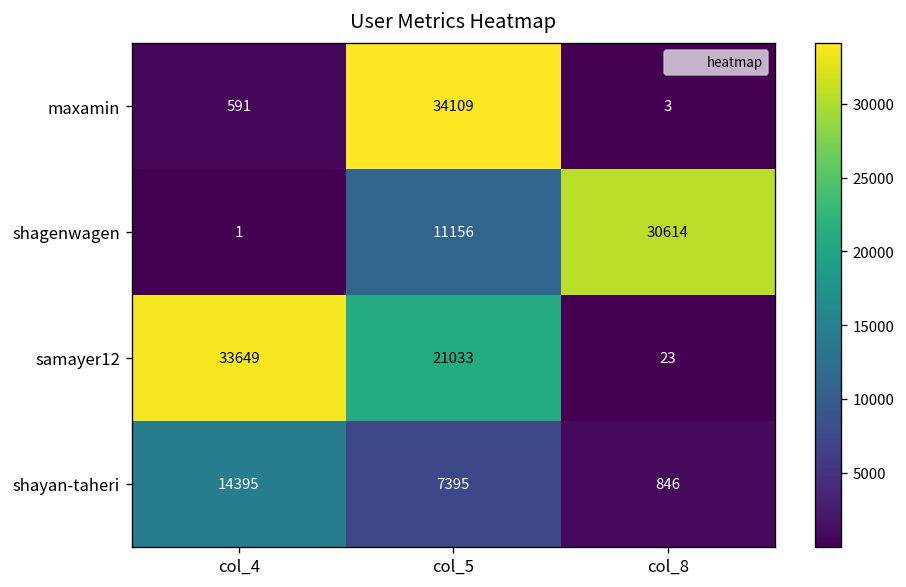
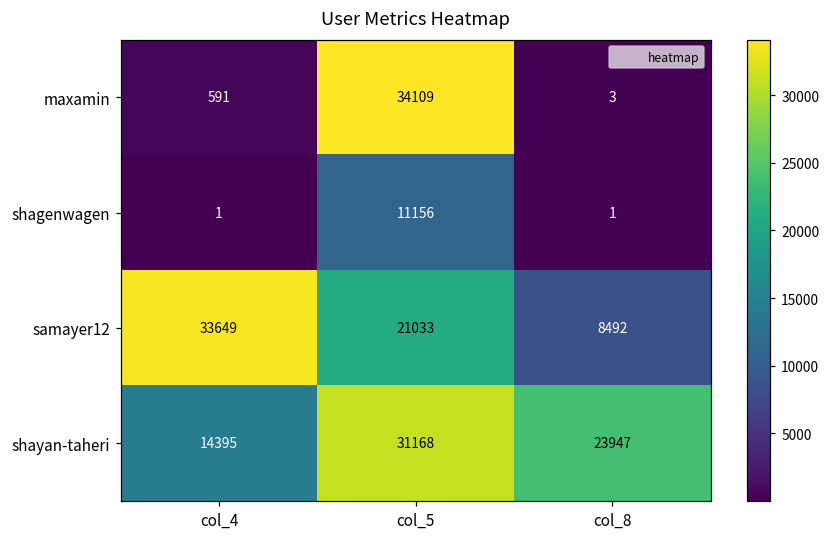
  {
    "maxamin": {
      "col_4": 591,
      "col_5": 34109,
      "col_8": 3
    },
    "shagenwagen": {
      "col_4": 1,
      "col_5": 11156,
-     "col_8": 30614
+     "col_8": 1
    },
    "samayer12": {
      "col_4": 33649,
      "col_5": 21033,
-     "col_8": 23
+     "col_8": 8492
    },
    "shayan-taheri": {
      "col_4": 14395,
-     "col_5": 7395,
-     "col_8": 846
+     "col_5": 31168,
+     "col_8": 23947
    }
  }
